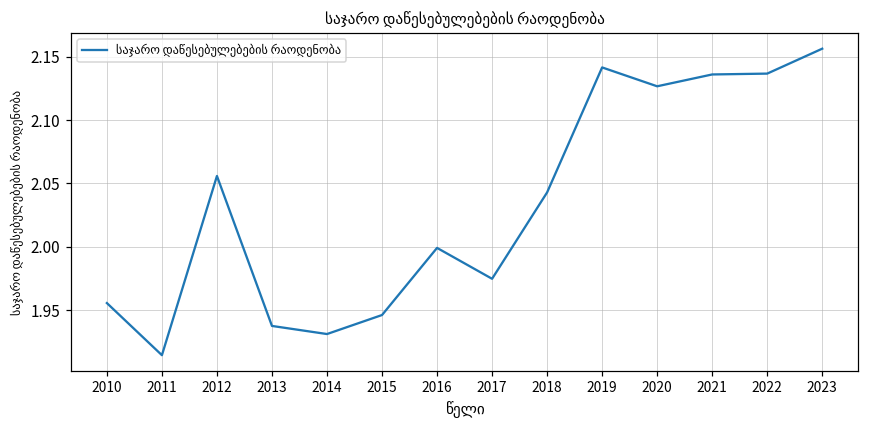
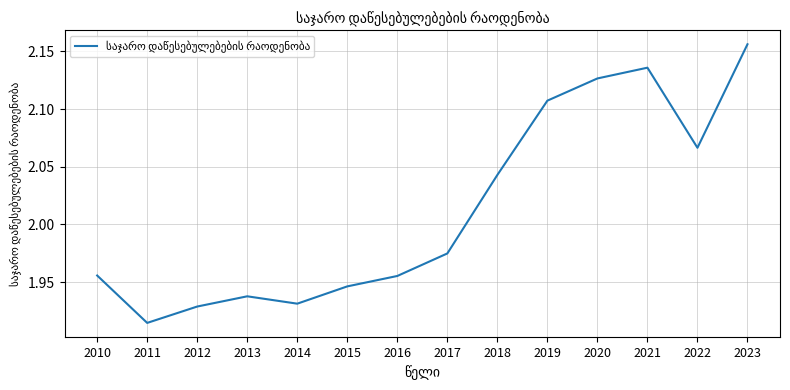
  {
    "2010": 1.956,
    "2011": 1.915,
-   "2012": 2.056,
+   "2012": 1.929,
    "2013": 1.938,
    "2014": 1.931,
    "2015": 1.946,
-   "2016": 1.999,
+   "2016": 1.955,
    "2017": 1.975,
    "2018": 2.043,
-   "2019": 2.141,
+   "2019": 2.107,
    "2020": 2.127,
    "2021": 2.136,
-   "2022": 2.137,
+   "2022": 2.066,
    "2023": 2.156
  }
